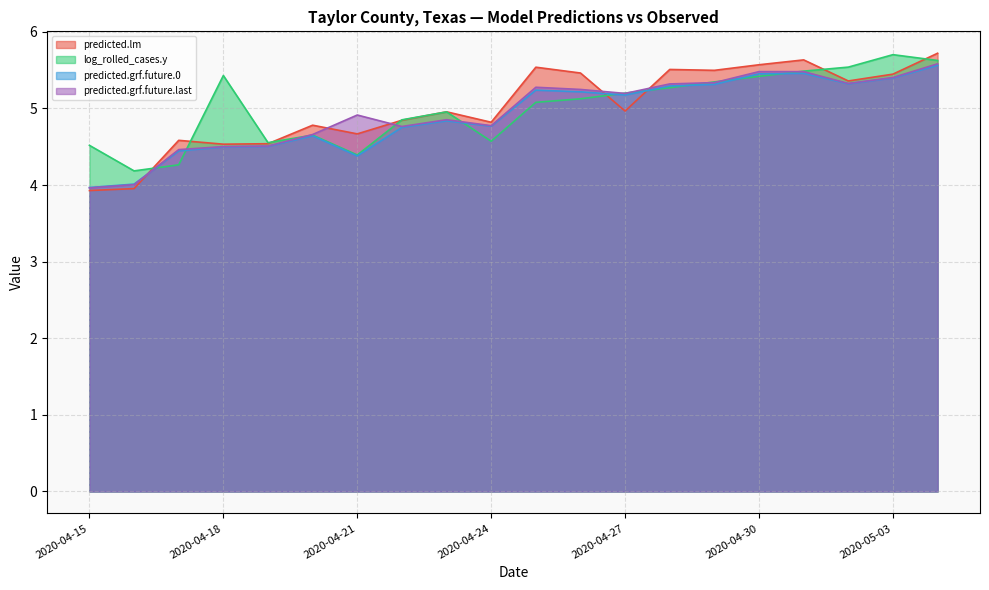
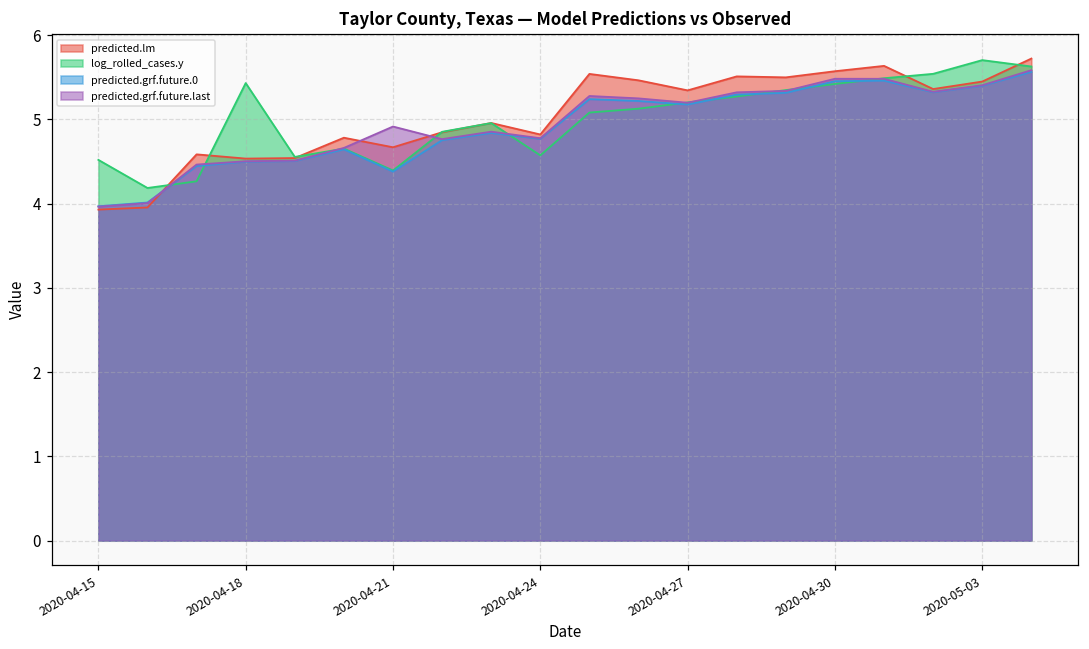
  {
    "predicted.lm": {
      "2020-04-15": 3.9,
      "2020-04-21": 4.7,
      "2020-04-24": 4.8,
-     "2020-04-27": 5.0,
+     "2020-04-27": 5.3,
      "2020-04-30": 5.6,
      "2020-05-03": 5.4
    },
    "log_rolled_cases.y": {
      "2020-04-15": 4.5,
      "2020-04-18": 5.4,
      "2020-04-24": 4.6,
      "2020-05-03": 5.7
    },
    "predicted.grf.future.last": {
      "2020-04-21": 4.9
    }
  }
